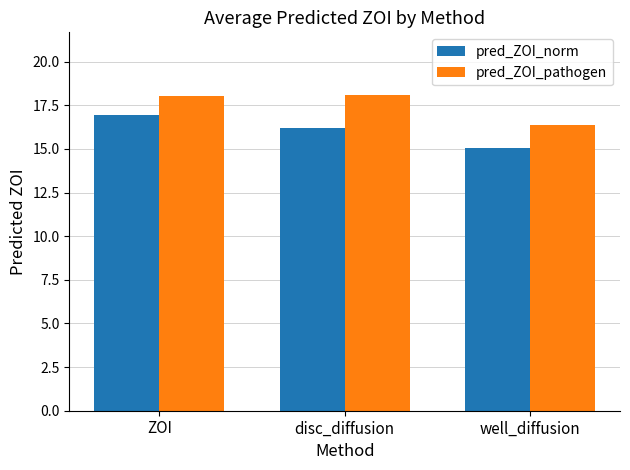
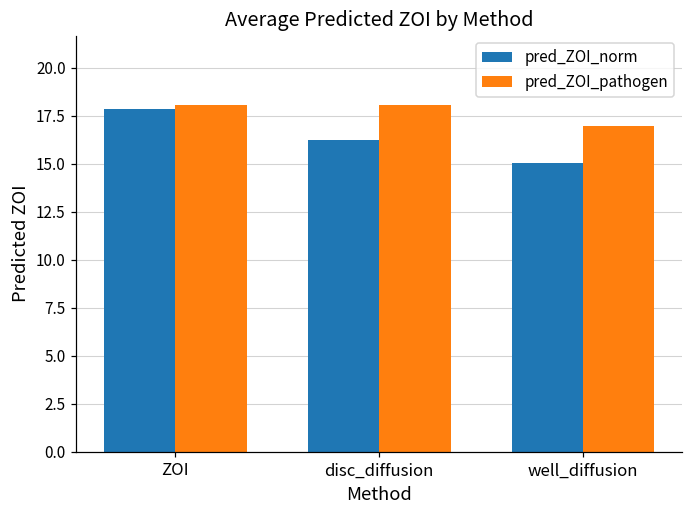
  {
    "pred_ZOI_norm": {
-     "ZOI": 17.0,
+     "ZOI": 17.9,
      "disc_diffusion": 16.2,
      "well_diffusion": 15.1
    },
    "pred_ZOI_pathogen": {
      "ZOI": 18.1,
      "disc_diffusion": 18.1,
-     "well_diffusion": 16.4
+     "well_diffusion": 17.0
    }
  }
